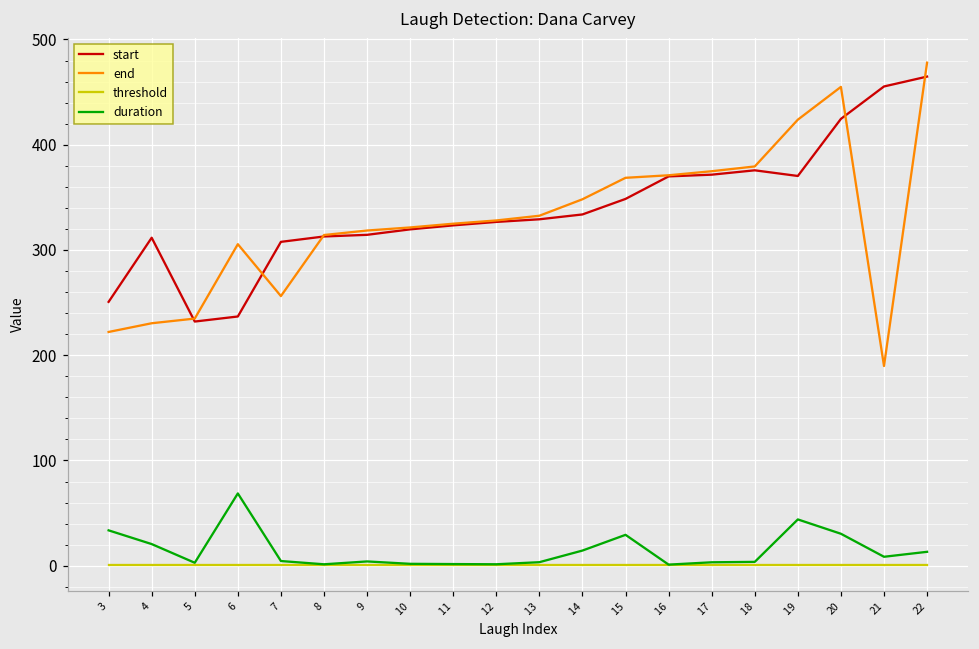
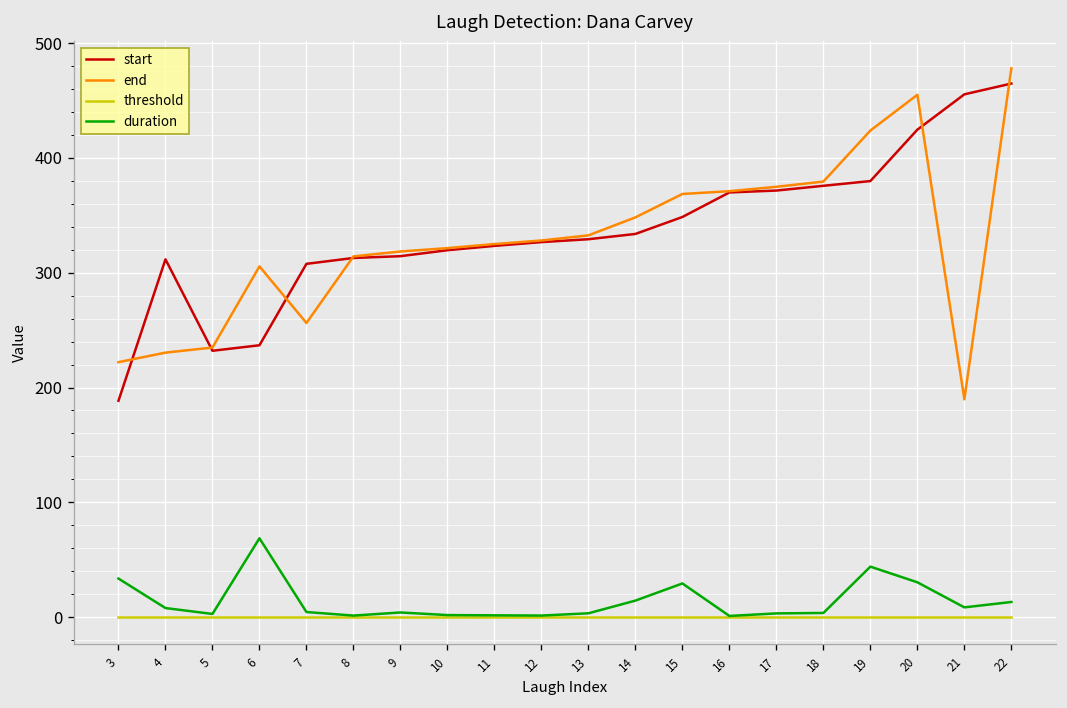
  {
    "start": {
-     "3": 250,
+     "3": 190,
      "4": 310,
      "5": 230,
      "6": 240,
      "7": 310,
      "9": 310,
      "13": 330,
      "14": 330,
      "15": 350,
      "17": 370,
      "18": 380,
-     "19": 370,
+     "19": 380,
      "20": 420,
      "21": 460,
      "22": 460
    },
    "end": {
      "3": 220,
      "4": 230,
      "5": 230,
      "6": 310,
      "7": 260,
      "9": 320,
      "13": 330,
      "14": 350,
      "15": 370,
      "17": 370,
      "18": 380,
      "19": 420,
      "20": 450,
      "21": 190,
      "22": 480
    },
    "threshold": {
      "3": 0,
      "4": 0,
      "6": 0,
      "7": 0,
      "9": 0,
      "13": 0,
      "14": 0,
      "15": 0,
      "17": 0,
      "18": 0,
      "19": 0,
      "20": 0,
      "21": 0,
      "22": 0
    },
    "duration": {
      "3": 30,
-     "4": 20,
+     "4": 10,
      "6": 70,
      "7": 0,
      "9": 0,
      "13": 0,
      "14": 10,
      "15": 30,
      "17": 0,
      "18": 0,
      "19": 40,
      "20": 30,
      "21": 10,
      "22": 10
    }
  }
